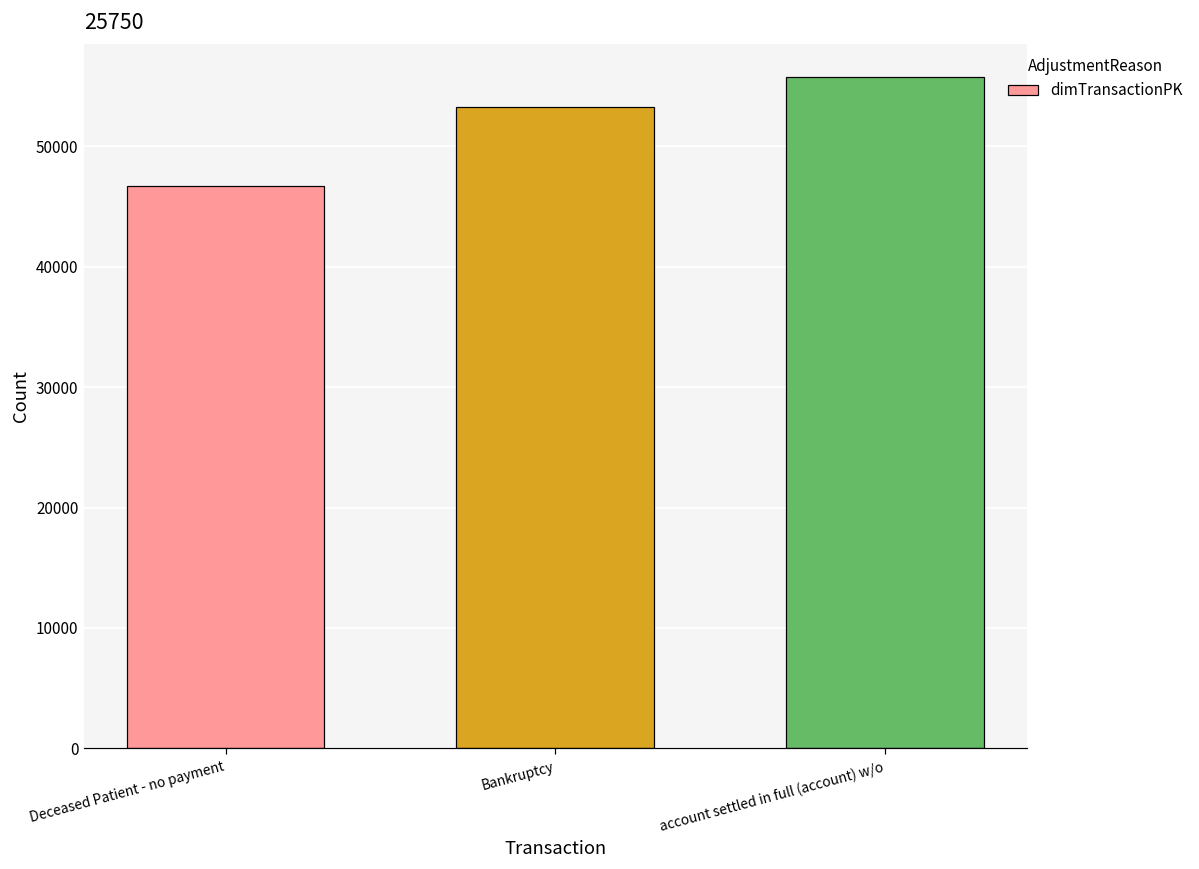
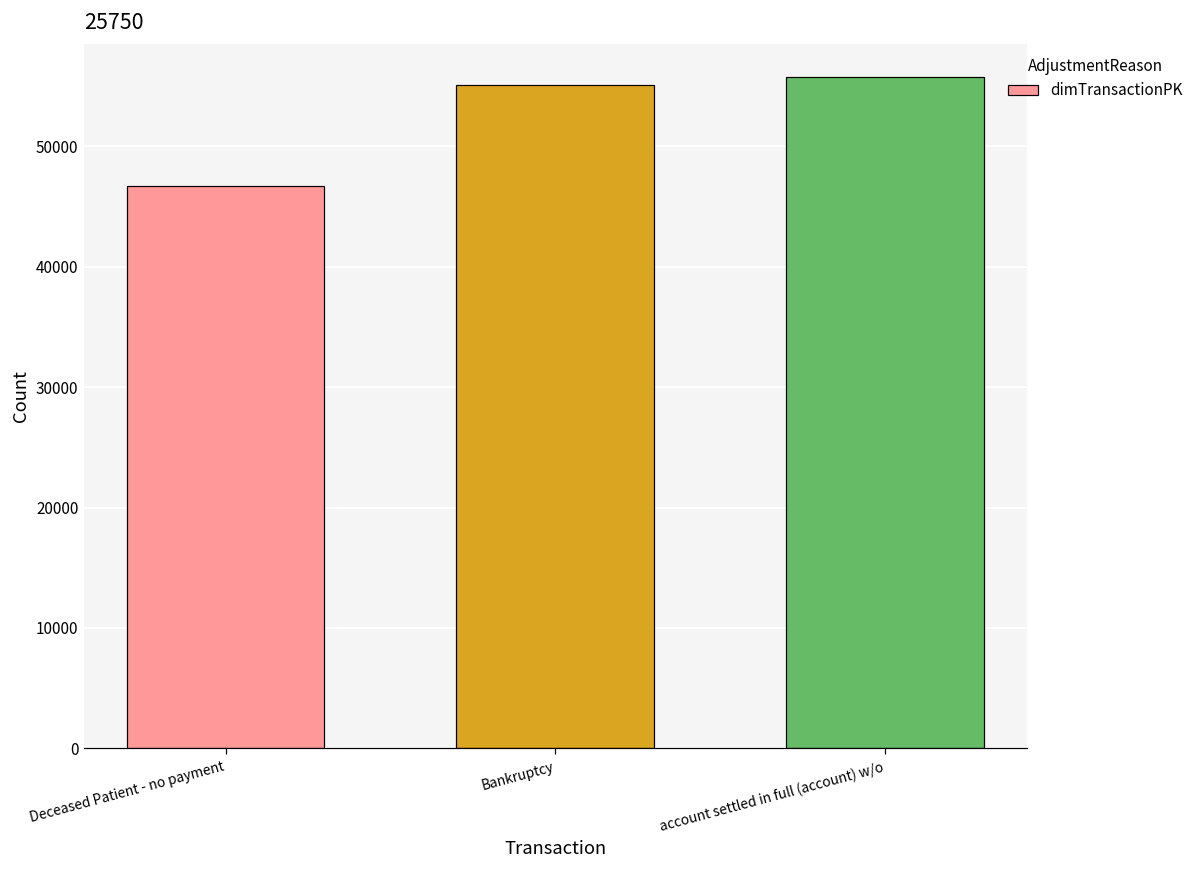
  {
    "Deceased Patient - no payment": 46700,
-   "Bankruptcy": 53200,
+   "Bankruptcy": 55000,
    "account settled in full (account) w/o": 55700
  }
